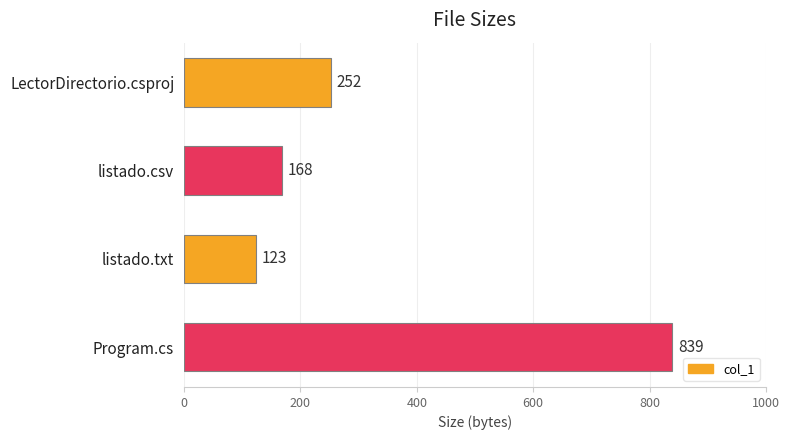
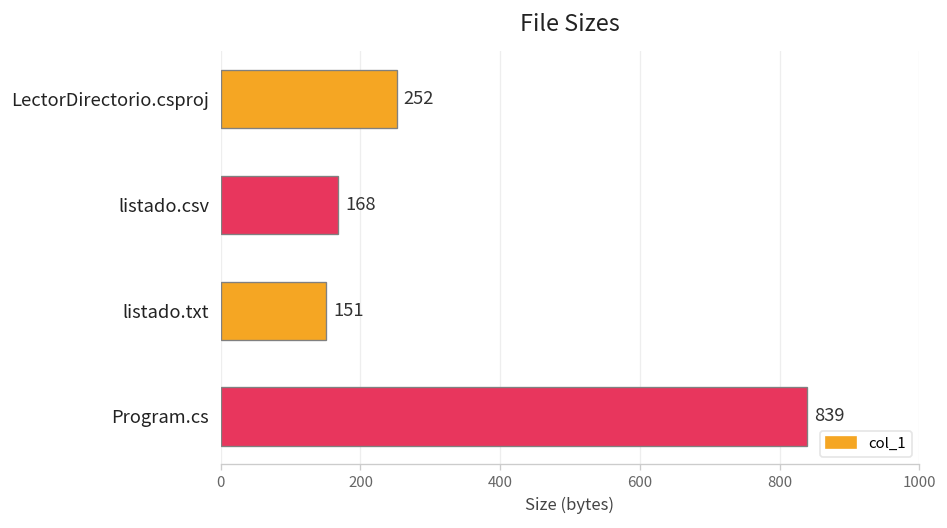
  {
    "LectorDirectorio.csproj": 252,
    "listado.csv": 168,
-   "listado.txt": 123,
+   "listado.txt": 151,
    "Program.cs": 839
  }
